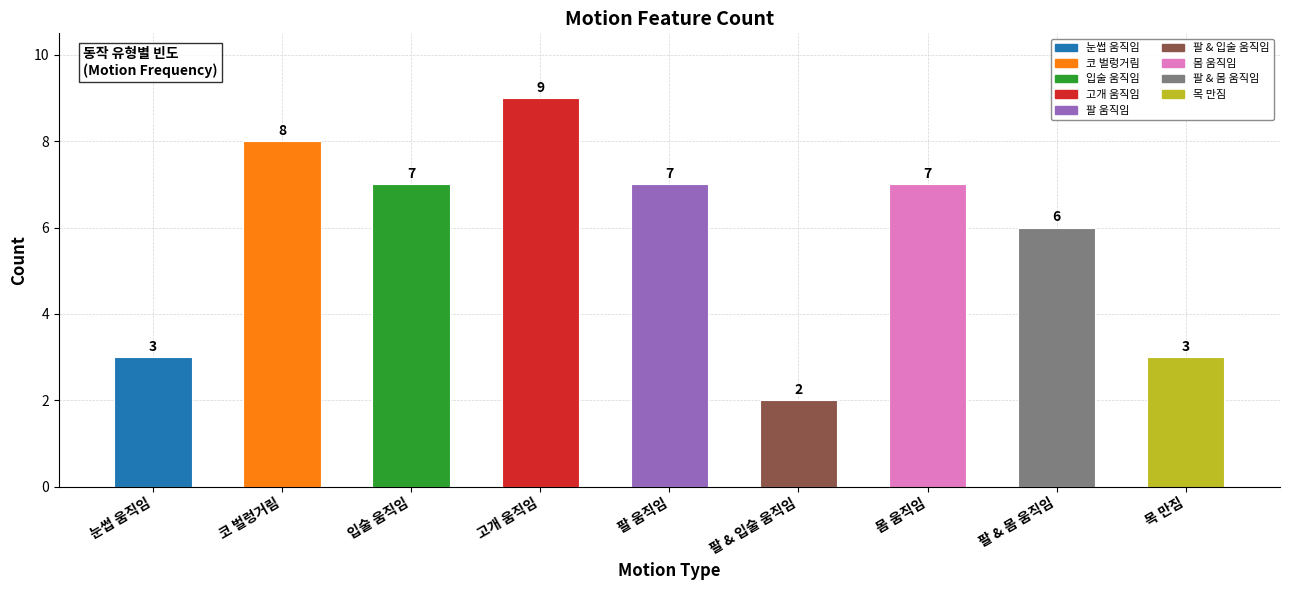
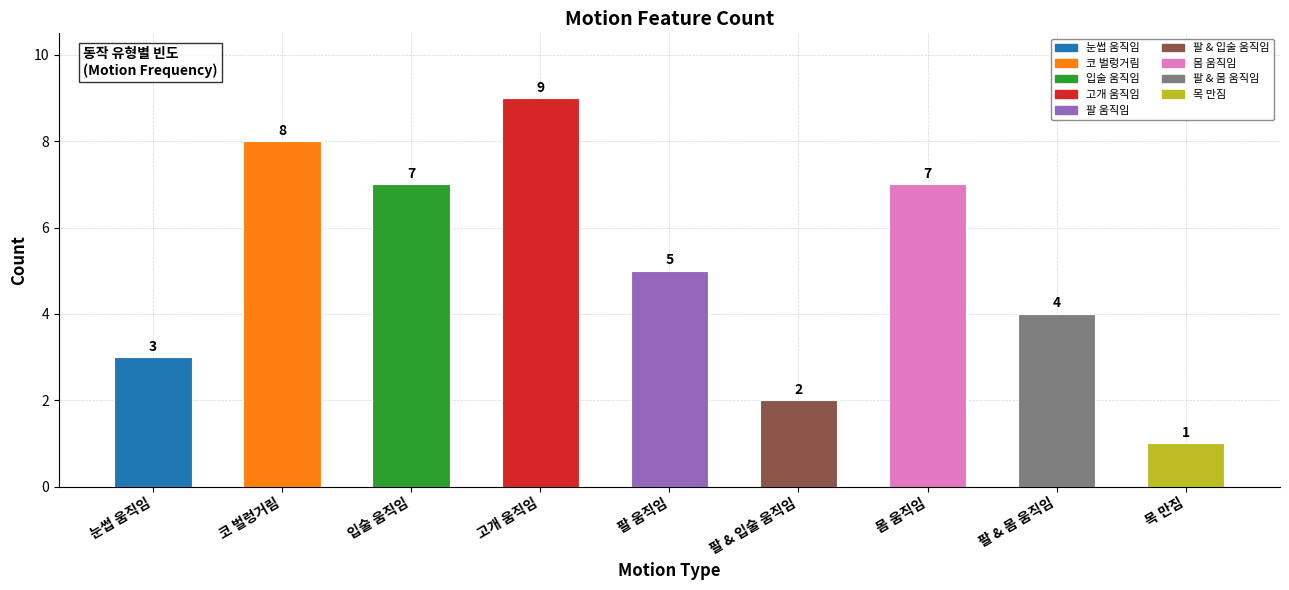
  {
    "눈썹 움직임": 3,
    "코 벌렁거림": 8,
    "입술 움직임": 7,
    "고개 움직임": 9,
-   "팔 움직임": 7,
+   "팔 움직임": 5,
    "팔 & 입술 움직임": 2,
    "몸 움직임": 7,
-   "팔 & 몸 움직임": 6,
-   "목 만짐": 3
+   "팔 & 몸 움직임": 4,
+   "목 만짐": 1
  }
